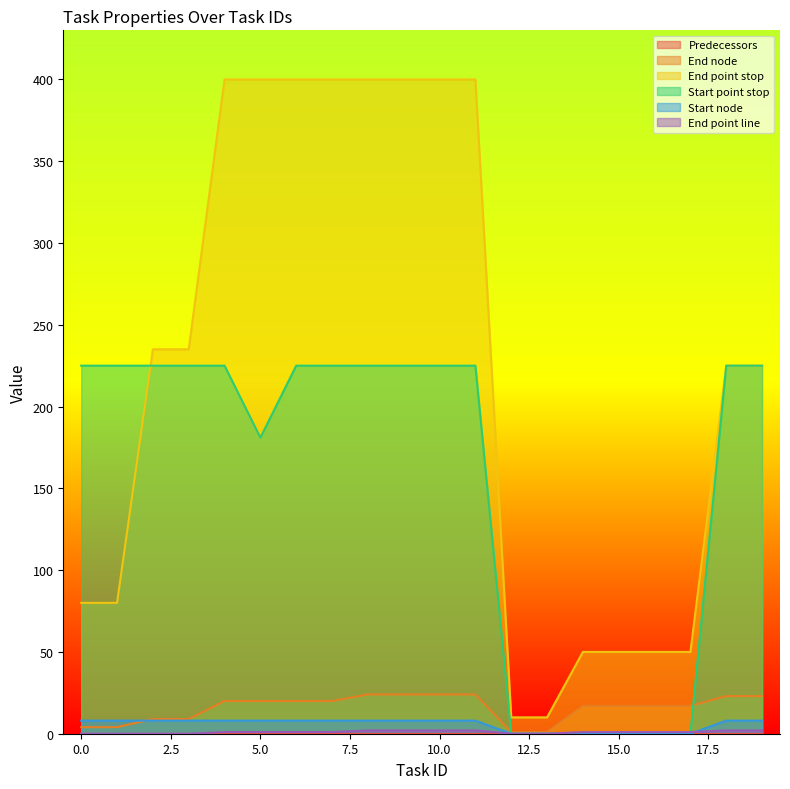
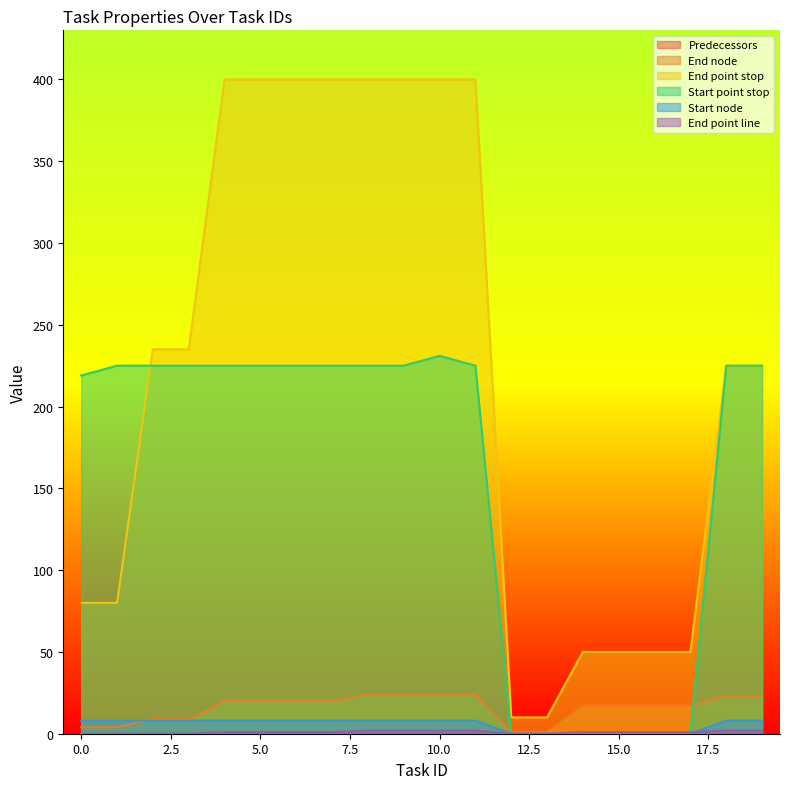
  {
    "Start point stop": {
-     "0.0": 225,
-     "5.0": 181,
-     "10.0": 225
+     "0.0": 219,
+     "5.0": 225,
+     "10.0": 231
    },
    "Start node": {
      "0.0": 8,
      "5.0": 8,
      "10.0": 8
    },
    "End point line": {
      "10.0": 2
    }
  }
